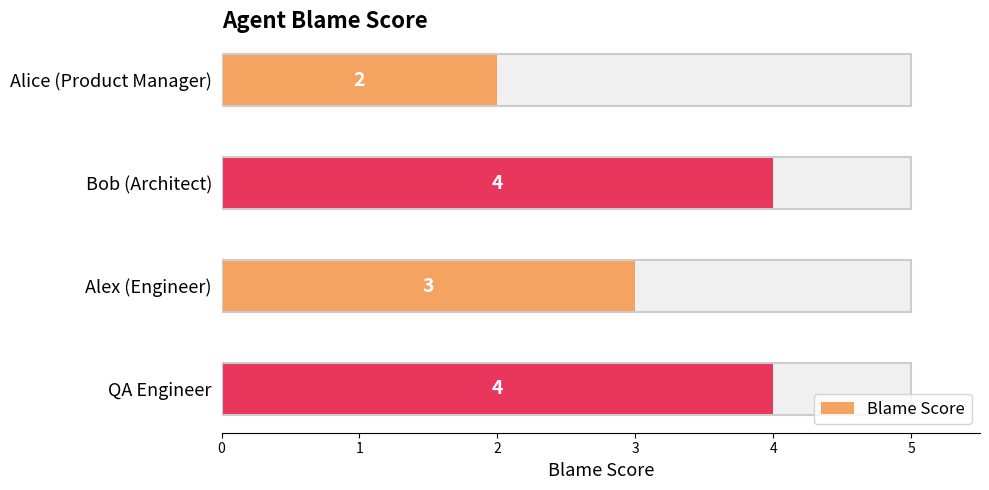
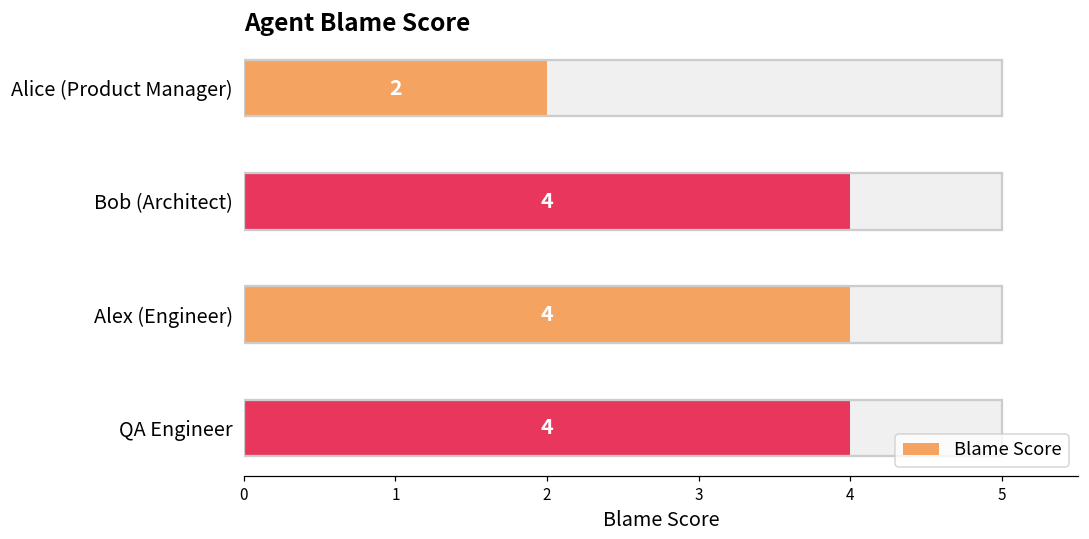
  {
    "Blame Score": {
-     "Alex (Engineer)": 3
+     "Alex (Engineer)": 4
    }
  }
